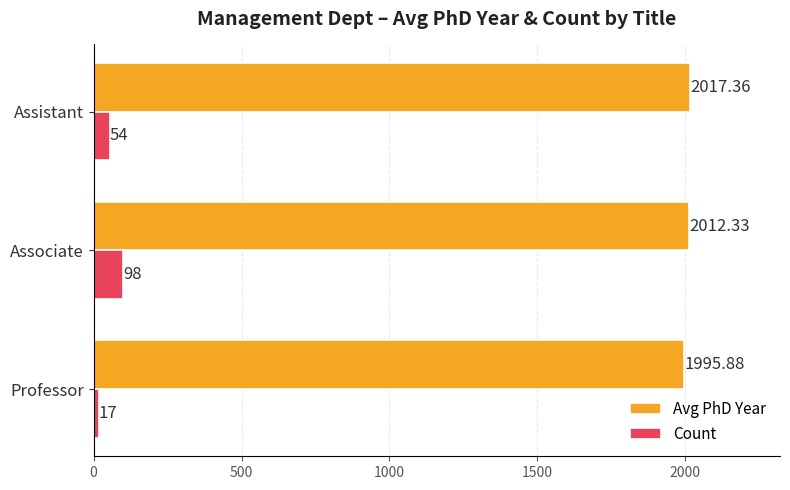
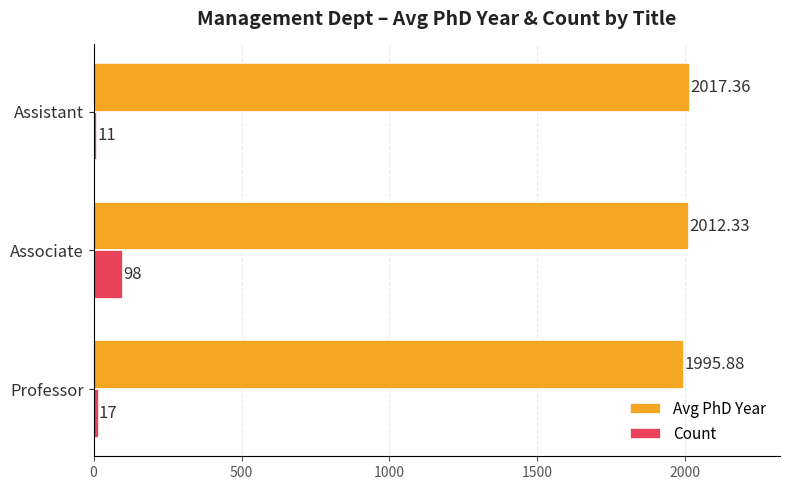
  {
    "Avg PhD Year": {
      "Assistant": 2017.36,
      "Associate": 2012.33,
      "Professor": 1995.88
    },
    "Count": {
-     "Assistant": 54,
+     "Assistant": 11,
      "Associate": 98,
      "Professor": 17
    }
  }
